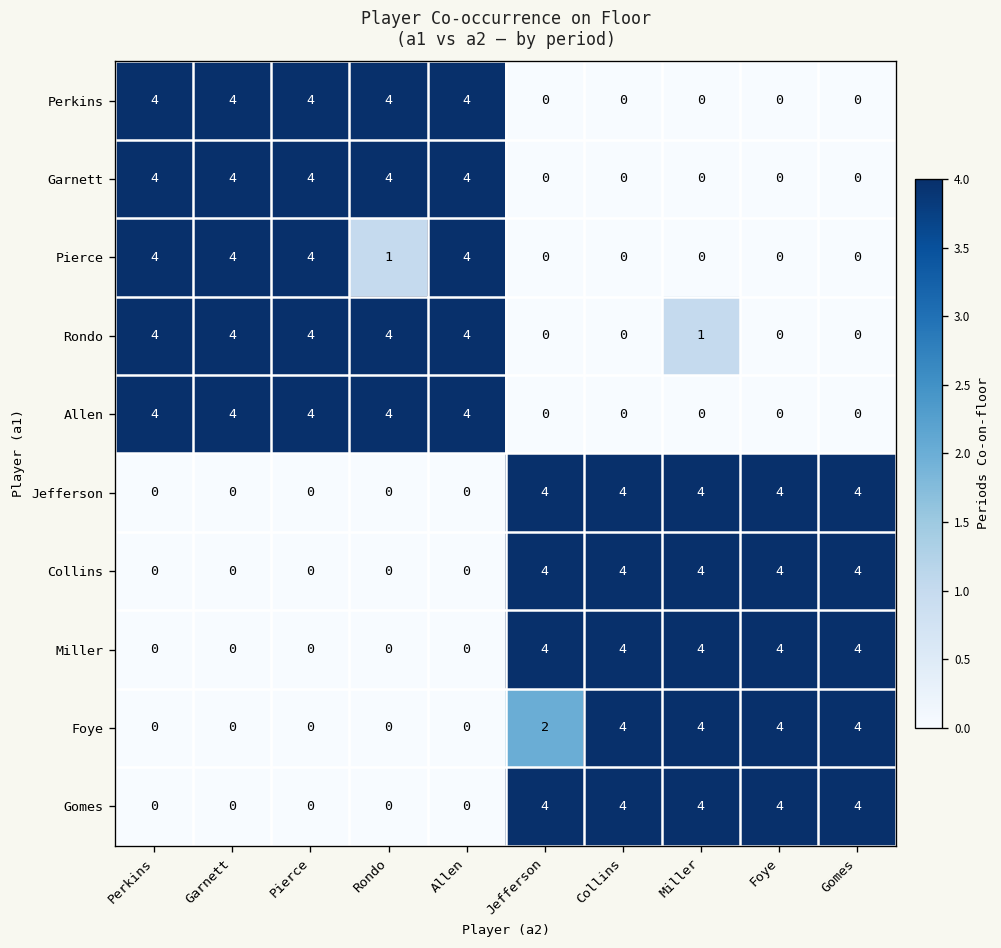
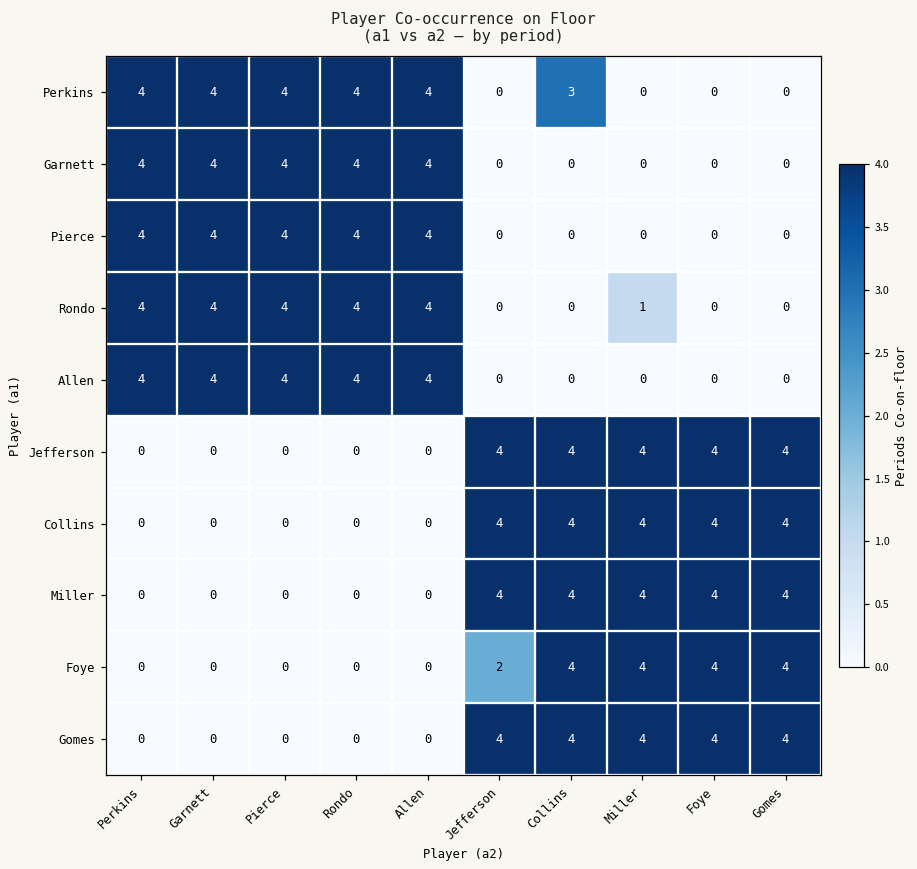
  {
    "Perkins": {
      "Perkins": 4,
      "Garnett": 4,
      "Pierce": 4,
      "Rondo": 4,
      "Allen": 4,
      "Jefferson": 0,
-     "Collins": 0,
+     "Collins": 3,
      "Miller": 0,
      "Foye": 0,
      "Gomes": 0
    },
    "Garnett": {
      "Perkins": 4,
      "Garnett": 4,
      "Pierce": 4,
      "Rondo": 4,
      "Allen": 4,
      "Jefferson": 0,
      "Collins": 0,
      "Miller": 0,
      "Foye": 0,
      "Gomes": 0
    },
    "Pierce": {
      "Perkins": 4,
      "Garnett": 4,
      "Pierce": 4,
-     "Rondo": 1,
+     "Rondo": 4,
      "Allen": 4,
      "Jefferson": 0,
      "Collins": 0,
      "Miller": 0,
      "Foye": 0,
      "Gomes": 0
    },
    "Rondo": {
      "Perkins": 4,
      "Garnett": 4,
      "Pierce": 4,
      "Rondo": 4,
      "Allen": 4,
      "Jefferson": 0,
      "Collins": 0,
      "Miller": 1,
      "Foye": 0,
      "Gomes": 0
    },
    "Allen": {
      "Perkins": 4,
      "Garnett": 4,
      "Pierce": 4,
      "Rondo": 4,
      "Allen": 4,
      "Jefferson": 0,
      "Collins": 0,
      "Miller": 0,
      "Foye": 0,
      "Gomes": 0
    },
    "Jefferson": {
      "Perkins": 0,
      "Garnett": 0,
      "Pierce": 0,
      "Rondo": 0,
      "Allen": 0,
      "Jefferson": 4,
      "Collins": 4,
      "Miller": 4,
      "Foye": 4,
      "Gomes": 4
    },
    "Collins": {
      "Perkins": 0,
      "Garnett": 0,
      "Pierce": 0,
      "Rondo": 0,
      "Allen": 0,
      "Jefferson": 4,
      "Collins": 4,
      "Miller": 4,
      "Foye": 4,
      "Gomes": 4
    },
    "Miller": {
      "Perkins": 0,
      "Garnett": 0,
      "Pierce": 0,
      "Rondo": 0,
      "Allen": 0,
      "Jefferson": 4,
      "Collins": 4,
      "Miller": 4,
      "Foye": 4,
      "Gomes": 4
    },
    "Foye": {
      "Perkins": 0,
      "Garnett": 0,
      "Pierce": 0,
      "Rondo": 0,
      "Allen": 0,
      "Jefferson": 2,
      "Collins": 4,
      "Miller": 4,
      "Foye": 4,
      "Gomes": 4
    },
    "Gomes": {
      "Perkins": 0,
      "Garnett": 0,
      "Pierce": 0,
      "Rondo": 0,
      "Allen": 0,
      "Jefferson": 4,
      "Collins": 4,
      "Miller": 4,
      "Foye": 4,
      "Gomes": 4
    }
  }
